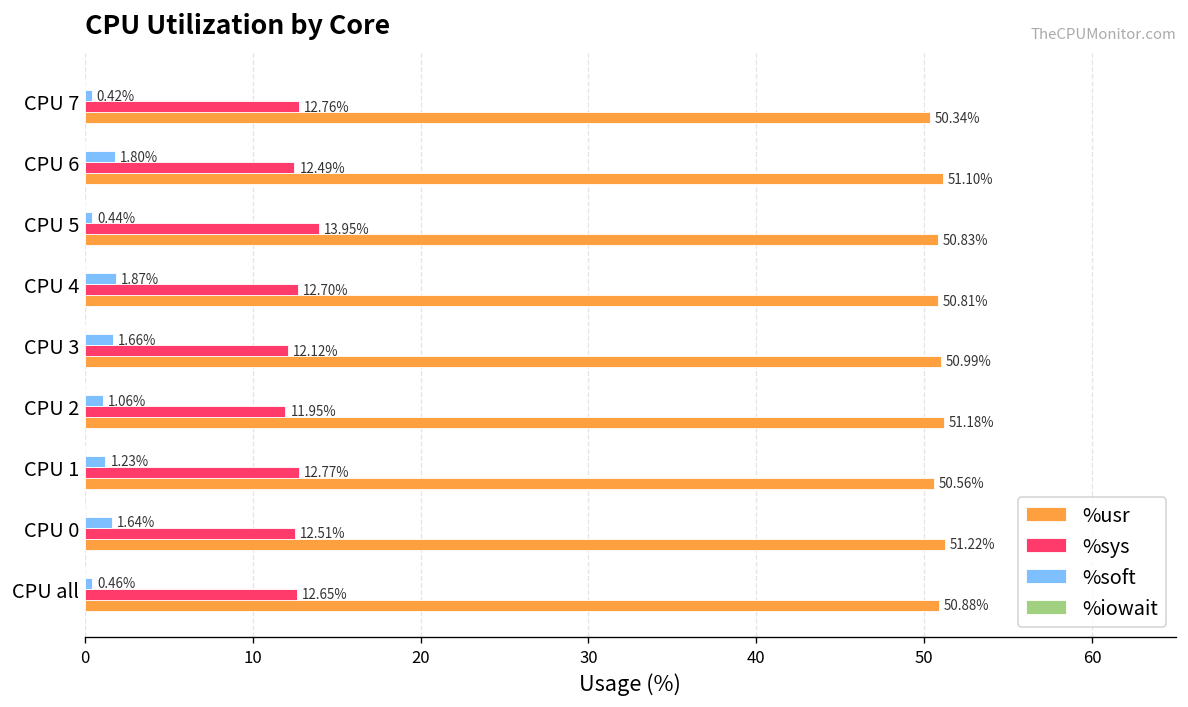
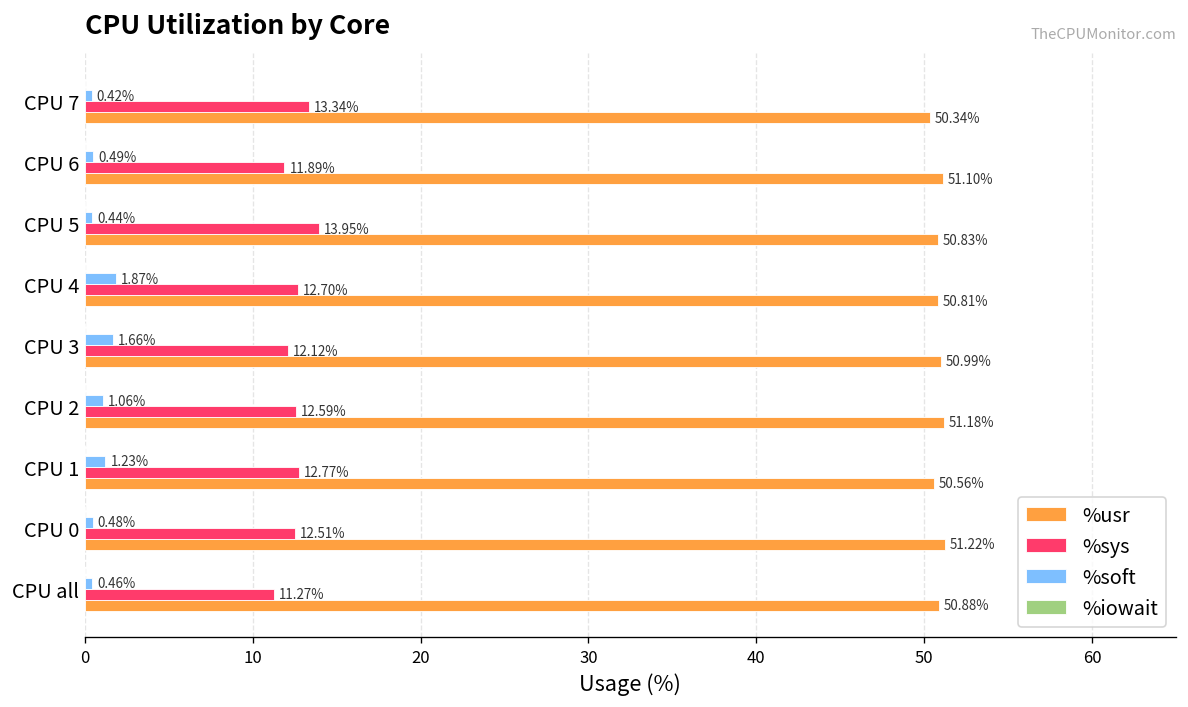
  {
    "%usr": {
      "CPU 7": "50.34%",
      "CPU 6": "51.10%",
      "CPU 5": "50.83%",
      "CPU 4": "50.81%",
      "CPU 3": "50.99%",
      "CPU 2": "51.18%",
      "CPU 1": "50.56%",
      "CPU 0": "51.22%",
      "CPU all": "50.88%"
    },
    "%sys": {
-     "CPU 7": "12.76%",
-     "CPU 6": "12.49%",
+     "CPU 7": "13.34%",
+     "CPU 6": "11.89%",
      "CPU 5": "13.95%",
      "CPU 4": "12.70%",
      "CPU 3": "12.12%",
-     "CPU 2": "11.95%",
+     "CPU 2": "12.59%",
      "CPU 1": "12.77%",
      "CPU 0": "12.51%",
-     "CPU all": "12.65%"
+     "CPU all": "11.27%"
    },
    "%soft": {
      "CPU 7": "0.42%",
-     "CPU 6": "1.80%",
+     "CPU 6": "0.49%",
      "CPU 5": "0.44%",
      "CPU 4": "1.87%",
      "CPU 3": "1.66%",
      "CPU 2": "1.06%",
      "CPU 1": "1.23%",
-     "CPU 0": "1.64%",
+     "CPU 0": "0.48%",
      "CPU all": "0.46%"
    },
    "%iowait": {
      "CPU 7": "0.0",
      "CPU 6": "0.0",
      "CPU 5": "0.0",
      "CPU 4": "0.0",
      "CPU 1": "0.0",
      "CPU 0": "0.0",
      "CPU all": "0.0"
    }
  }
